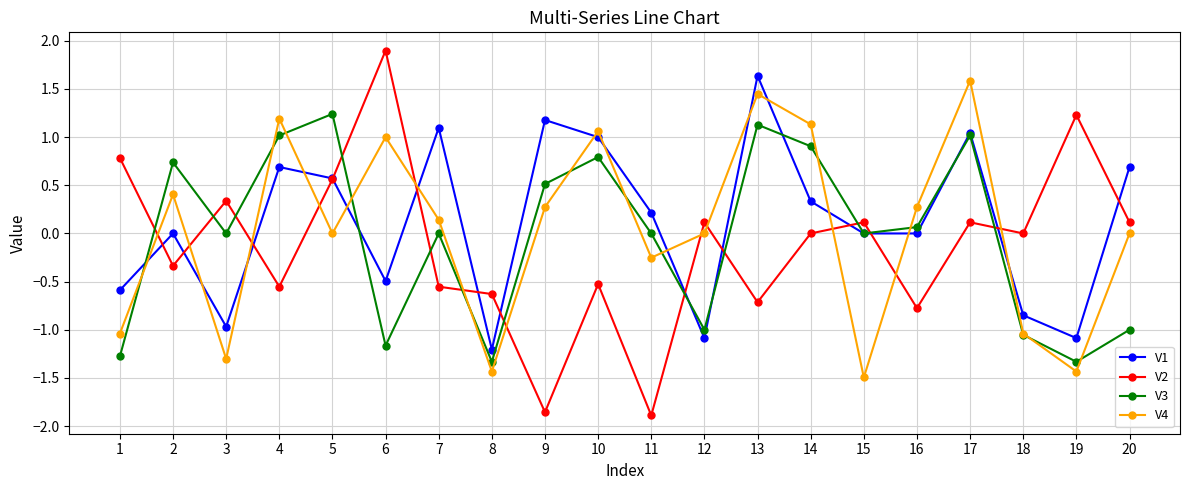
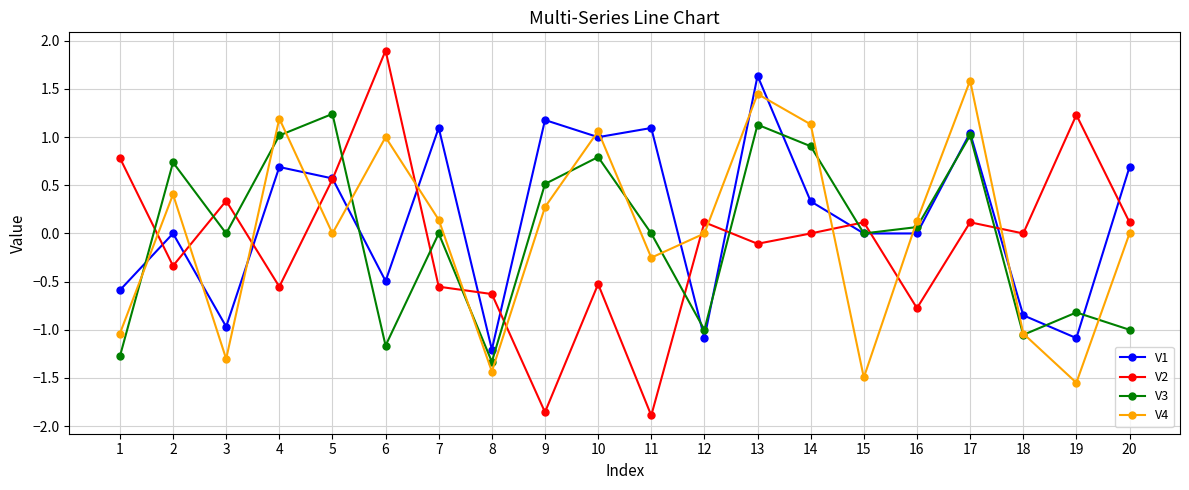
  {
    "V1": {
      "1": -0.6,
      "2": 0.0,
      "3": -1.0,
      "4": 0.7,
      "6": -0.5,
      "7": 1.1,
      "8": -1.2,
      "9": 1.2,
      "10": 1.0,
-     "11": 0.2,
+     "11": 1.1,
      "12": -1.1,
      "13": 1.6,
      "14": 0.3,
      "16": 0.0,
      "17": 1.0,
      "18": -0.8,
      "19": -1.1,
      "20": 0.7
    },
    "V2": {
      "1": 0.8,
      "2": -0.3,
      "3": 0.3,
      "4": -0.6,
      "6": 1.9,
      "7": -0.6,
      "8": -0.6,
      "9": -1.9,
      "10": -0.5,
      "11": -1.9,
      "12": 0.1,
-     "13": -0.7,
+     "13": -0.1,
      "14": 0.0,
      "15": 0.1,
      "16": -0.8,
      "17": 0.1,
      "18": 0.0,
      "19": 1.2,
      "20": 0.1
    },
    "V3": {
      "1": -1.3,
      "2": 0.7,
      "3": 0.0,
      "4": 1.0,
      "5": 1.2,
      "6": -1.2,
      "7": 0.0,
      "8": -1.3,
      "9": 0.5,
      "10": 0.8,
      "11": 0.0,
      "12": -1.0,
      "13": 1.1,
      "14": 0.9,
      "16": 0.1,
      "17": 1.0,
-     "19": -1.3,
+     "19": -0.8,
      "20": -1.0
    },
    "V4": {
      "1": -1.0,
      "2": 0.4,
      "3": -1.3,
      "4": 1.2,
      "5": 0.0,
      "6": 1.0,
      "7": 0.1,
      "8": -1.4,
      "9": 0.3,
      "10": 1.1,
      "11": -0.3,
      "12": 0.0,
      "13": 1.4,
      "14": 1.1,
      "15": -1.5,
-     "16": 0.3,
+     "16": 0.1,
      "17": 1.6,
-     "19": -1.4,
+     "19": -1.6,
      "20": 0.0
    }
  }
